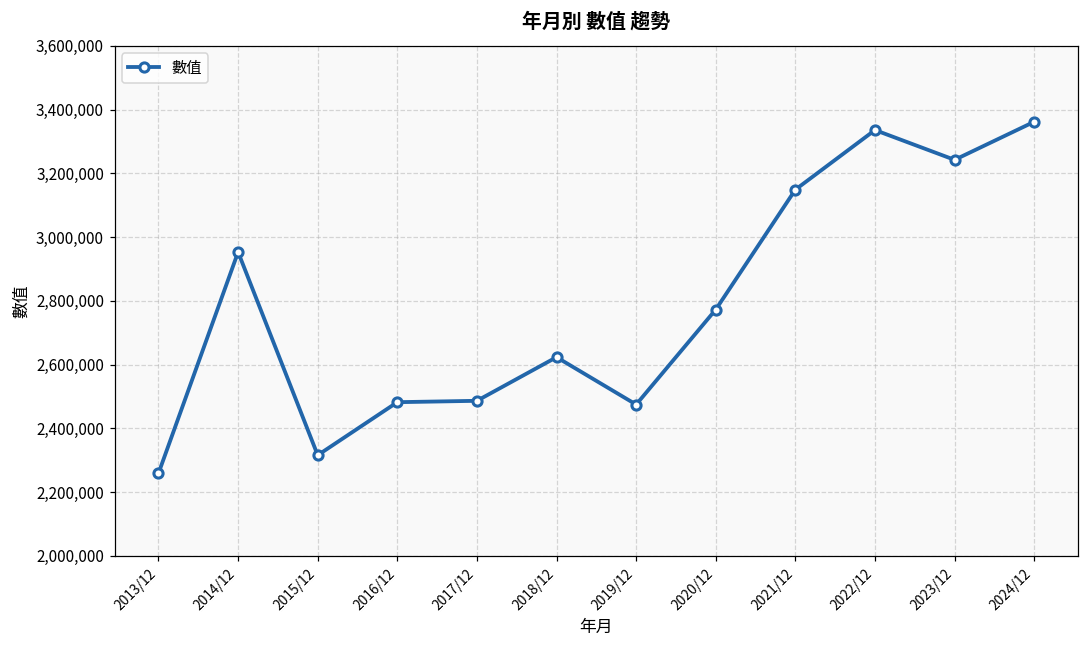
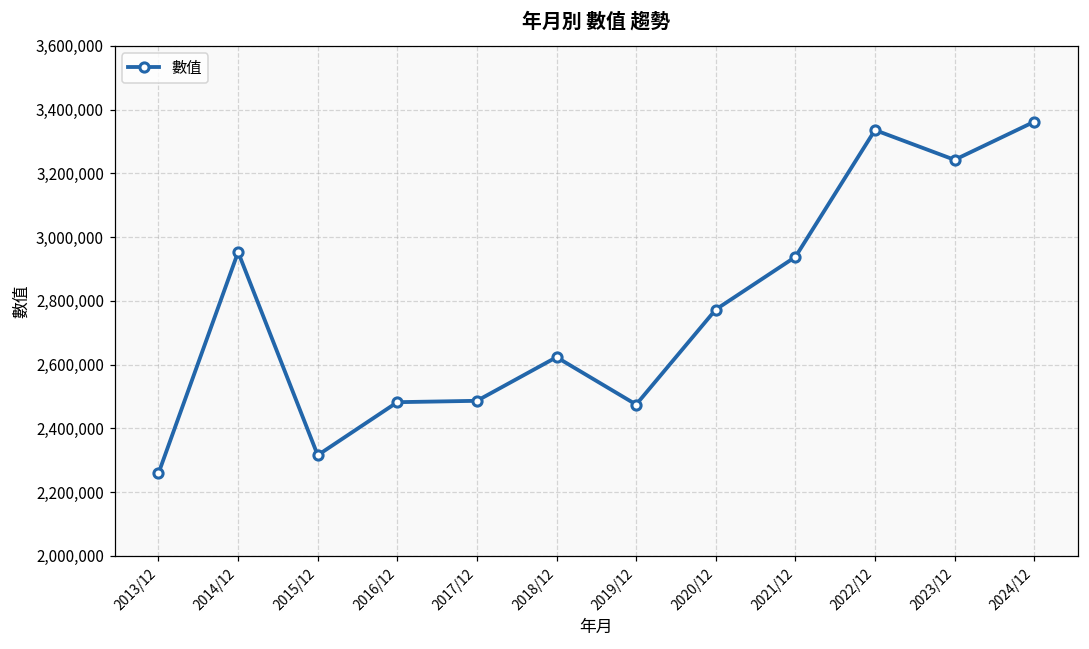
  {
    "2013/12": "2,260,000",
    "2014/12": "2,950,000",
    "2015/12": "2,320,000",
    "2016/12": "2,480,000",
    "2017/12": "2,490,000",
    "2018/12": "2,620,000",
    "2019/12": "2,470,000",
    "2020/12": "2,770,000",
-   "2021/12": "3,150,000",
+   "2021/12": "2,940,000",
    "2022/12": "3,340,000",
    "2023/12": "3,240,000",
    "2024/12": "3,360,000"
  }
